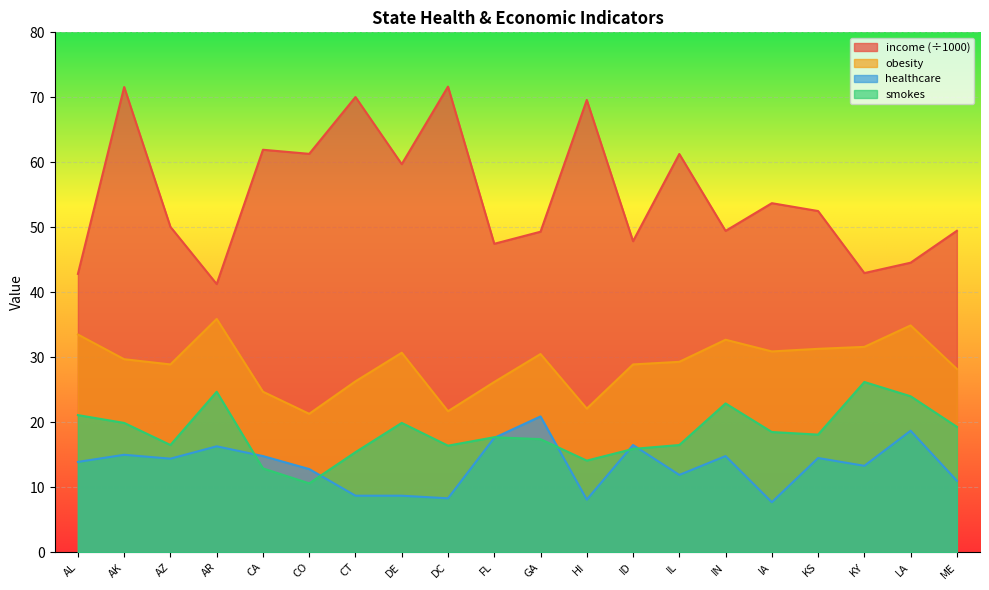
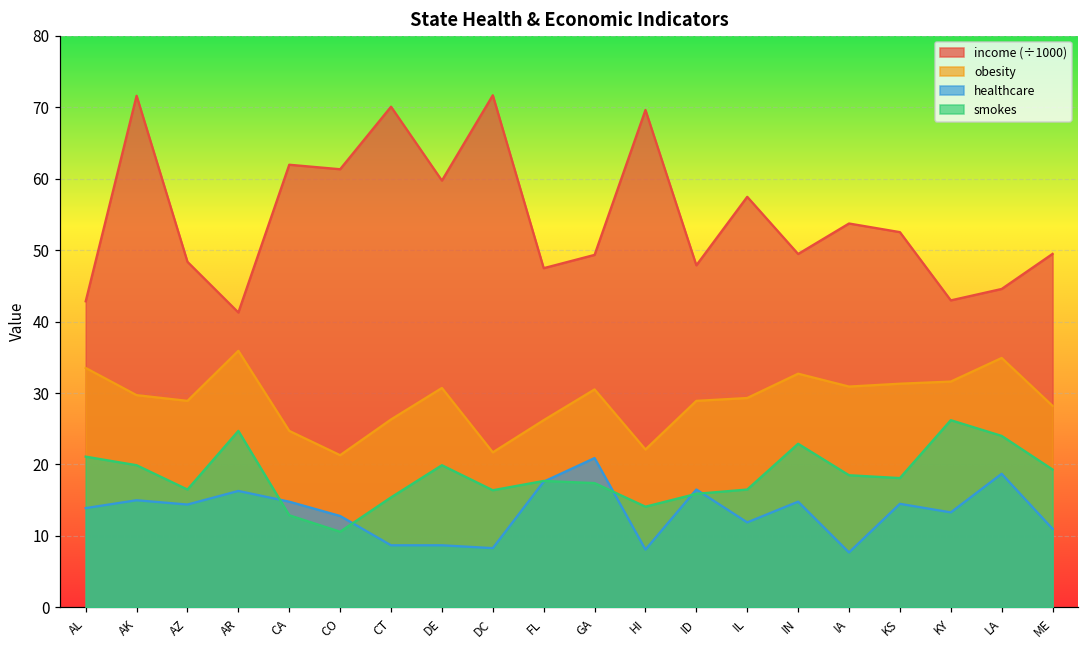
  {
    "income (÷1000)": {
      "AL": 43,
      "AK": 72,
-     "AZ": 50,
+     "AZ": 48,
      "AR": 41,
      "CA": 62,
      "CO": 61,
      "CT": 70,
      "DE": 60,
      "DC": 72,
      "FL": 47,
      "GA": 49,
      "HI": 70,
      "ID": 48,
-     "IL": 61,
+     "IL": 57,
      "IN": 49,
      "IA": 54,
      "KS": 53,
      "KY": 43,
      "LA": 45,
      "ME": 49
    },
    "obesity": {
      "AL": 34,
      "AK": 30,
      "AZ": 29,
      "AR": 36,
      "CA": 25,
      "CO": 21,
      "CT": 26,
      "DE": 31,
      "DC": 22,
      "FL": 26,
      "GA": 31,
      "HI": 22,
      "ID": 29,
      "IL": 29,
      "IN": 33,
      "IA": 31,
      "KS": 31,
      "KY": 32,
      "LA": 35,
      "ME": 28
    },
    "healthcare": {
      "AL": 14,
      "AK": 15,
      "AZ": 14,
      "AR": 16,
      "CA": 15,
      "CO": 13,
      "CT": 9,
      "DE": 9,
      "DC": 8,
      "GA": 21,
      "HI": 8,
      "ID": 17,
      "IL": 12,
      "IN": 15,
      "IA": 8,
      "KS": 15,
      "KY": 13,
      "LA": 19,
      "ME": 11
    },
    "smokes": {
      "AL": 21,
      "AK": 20,
      "AZ": 17,
      "AR": 25,
      "CA": 13,
      "CO": 11,
      "CT": 15,
      "DE": 20,
      "DC": 16,
      "GA": 17,
      "HI": 14,
      "ID": 16,
      "IL": 17,
      "IN": 23,
      "IA": 19,
      "KS": 18,
      "KY": 26,
      "LA": 24,
      "ME": 19
    }
  }
